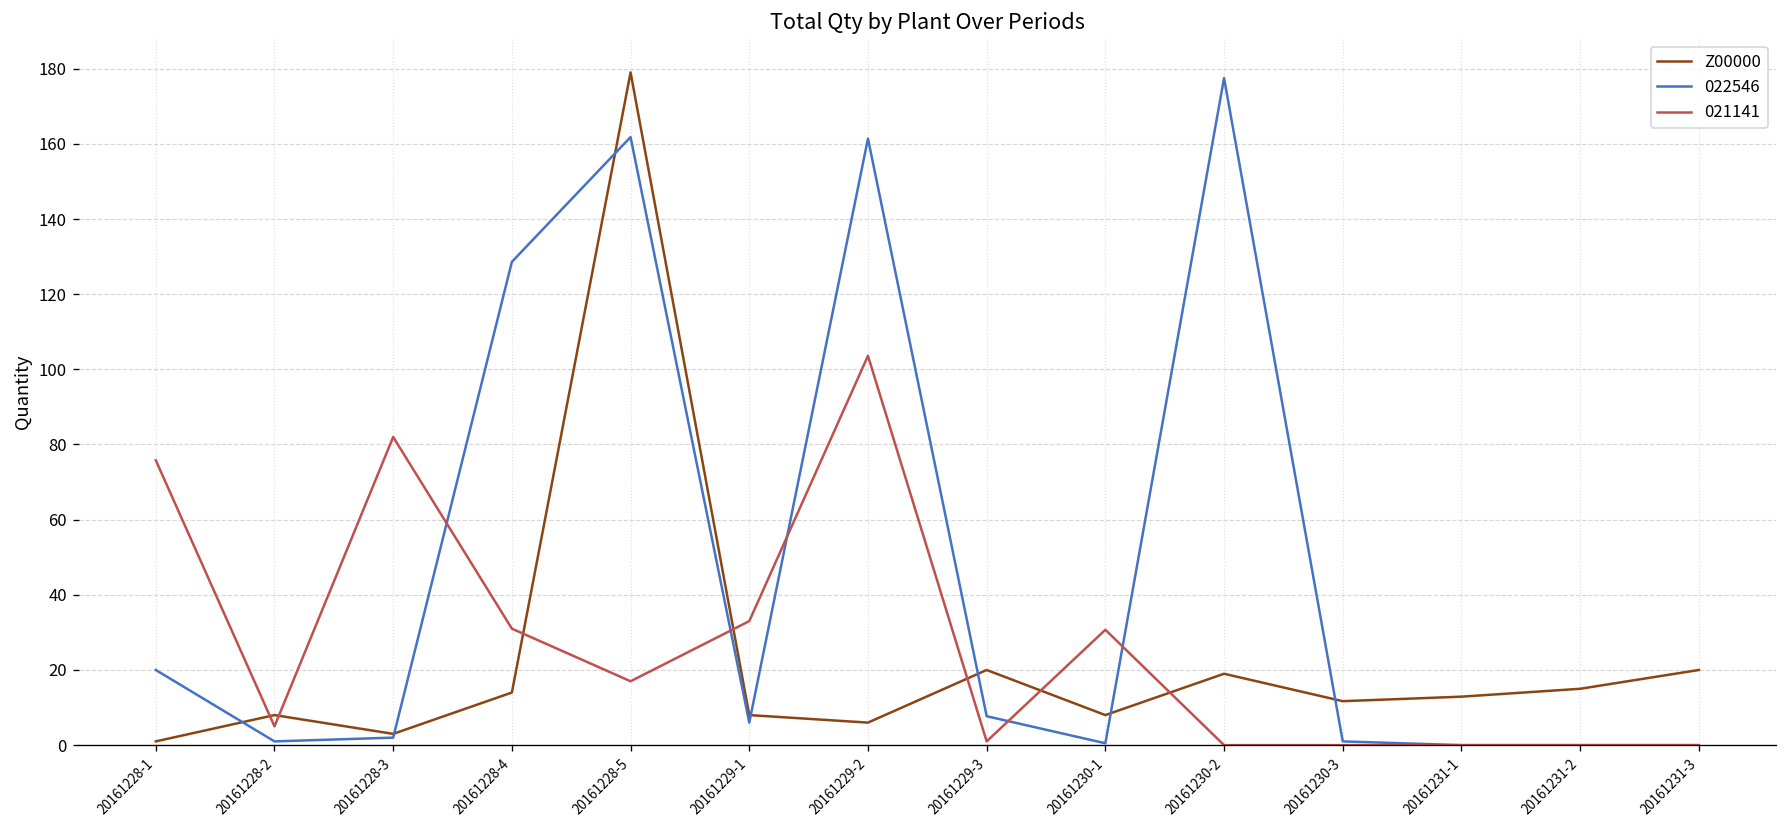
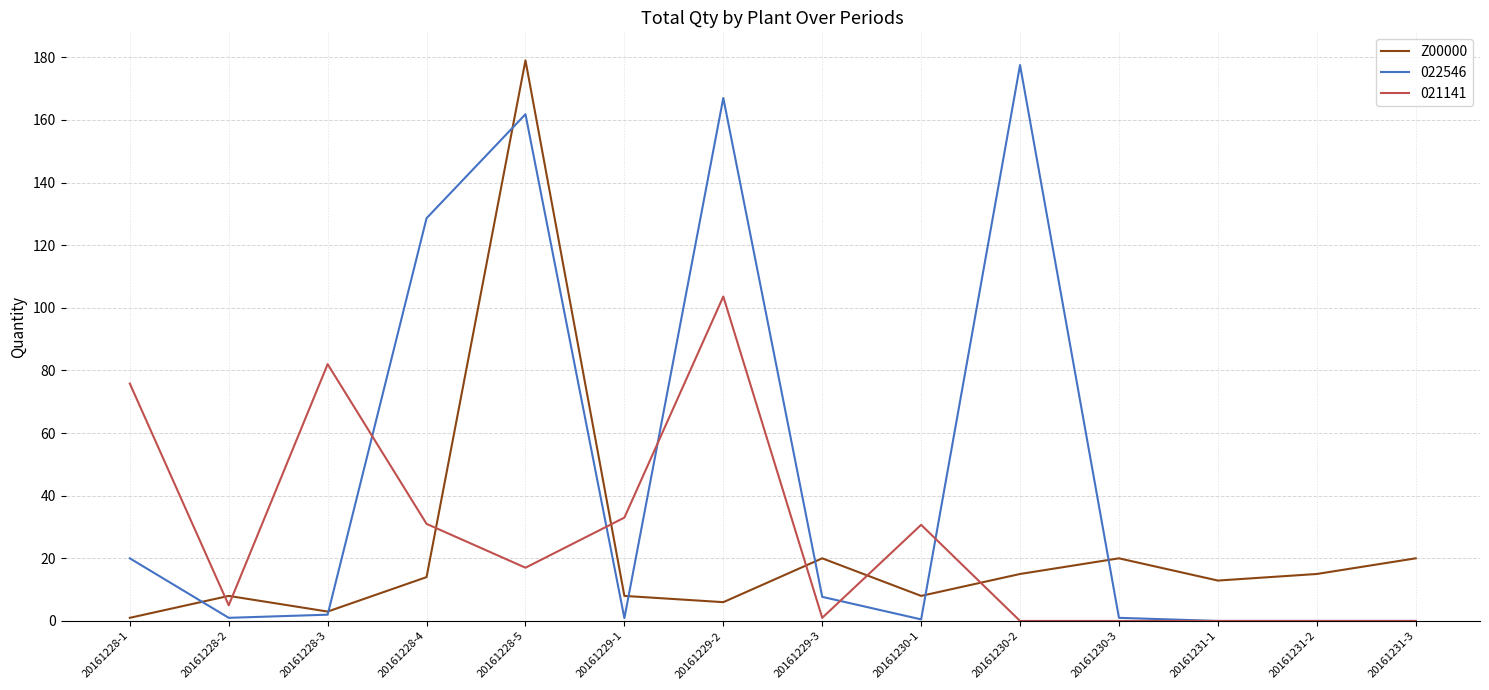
  {
    "Z00000": {
      "20161228-1": 1,
      "20161228-2": 8,
      "20161228-3": 3,
      "20161228-4": 14,
      "20161228-5": 179,
      "20161229-1": 8,
      "20161229-2": 6,
      "20161229-3": 20,
      "20161230-1": 8,
-     "20161230-2": 19,
-     "20161230-3": 12,
+     "20161230-2": 15,
+     "20161230-3": 20,
      "20161231-1": 13,
      "20161231-2": 15,
      "20161231-3": 20
    },
    "022546": {
      "20161228-1": 20,
      "20161228-2": 1,
      "20161228-3": 2,
      "20161228-4": 129,
      "20161228-5": 162,
-     "20161229-1": 6,
-     "20161229-2": 161,
+     "20161229-1": 1,
+     "20161229-2": 167,
      "20161229-3": 8,
      "20161230-1": 1,
      "20161230-2": 178,
      "20161230-3": 1
    },
    "021141": {
      "20161228-1": 76,
      "20161228-2": 5,
      "20161228-3": 82,
      "20161228-4": 31,
      "20161228-5": 17,
      "20161229-1": 33,
      "20161229-2": 104,
      "20161229-3": 1,
      "20161230-1": 31,
      "20161230-2": 0,
      "20161230-3": 0
    }
  }
